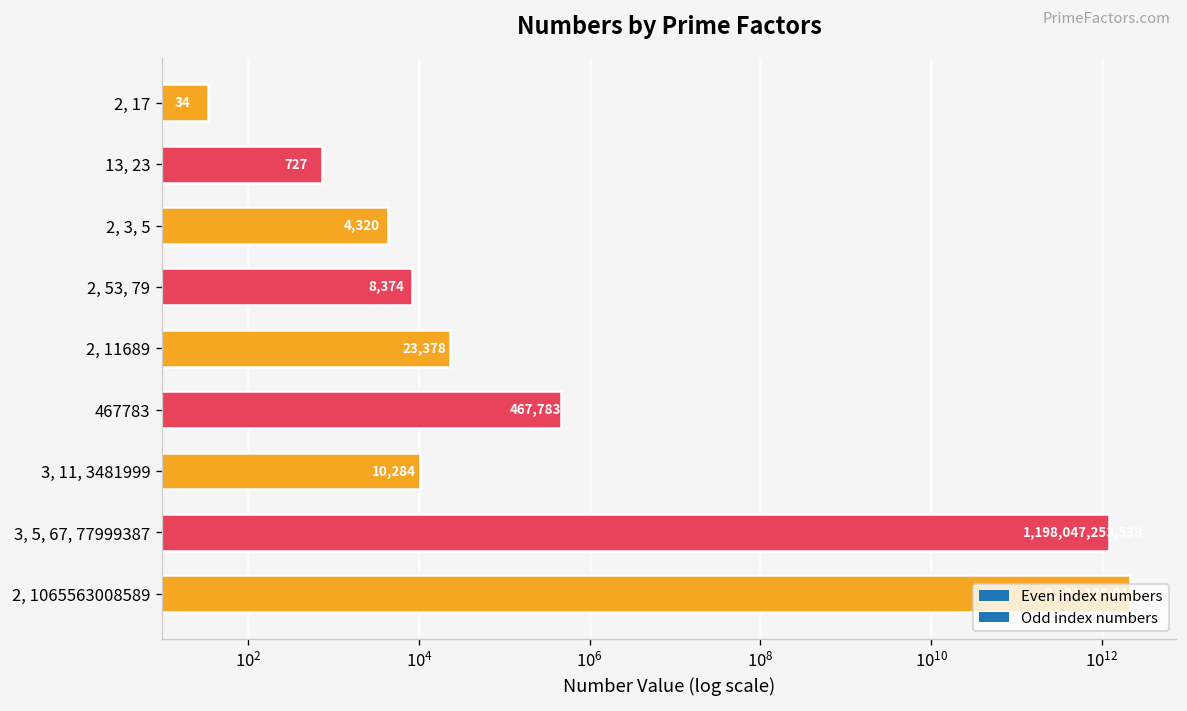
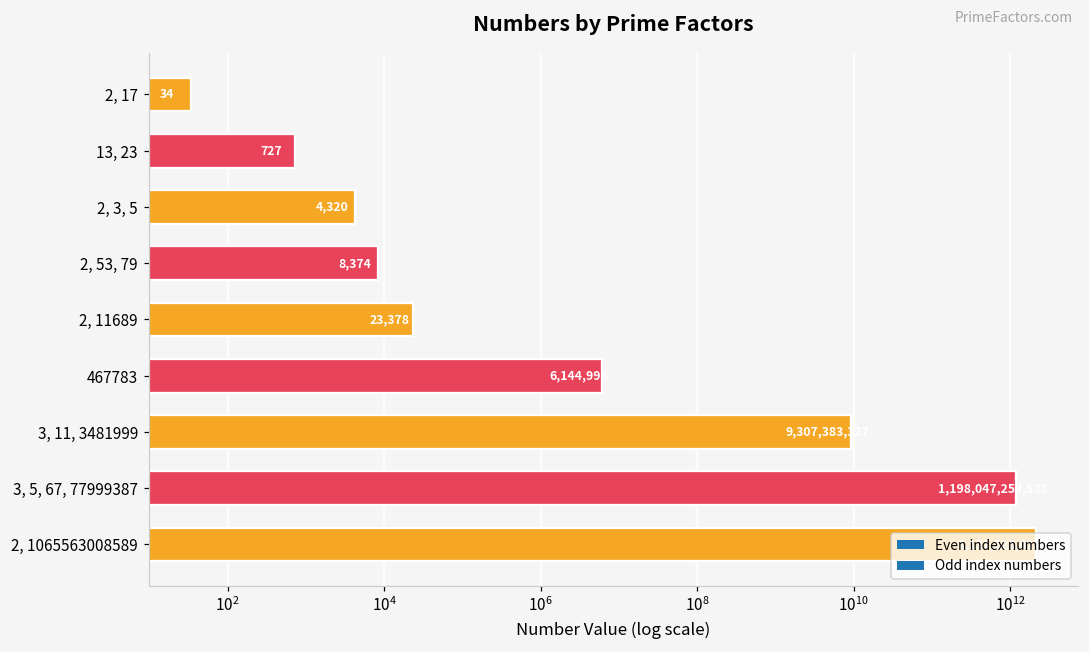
  {
    "2, 17": "34",
    "13, 23": "727",
    "2, 3, 5": "4,320",
    "2, 53, 79": "8,374",
    "2, 11689": "23,378",
-   "467783": "467,783",
-   "3, 11, 3481999": "10,284",
+   "467783": "6,144,995",
+   "3, 11, 3481999": "9,307,383,327",
    "3, 5, 67, 77999387": "1,198,047,253,538"
  }
